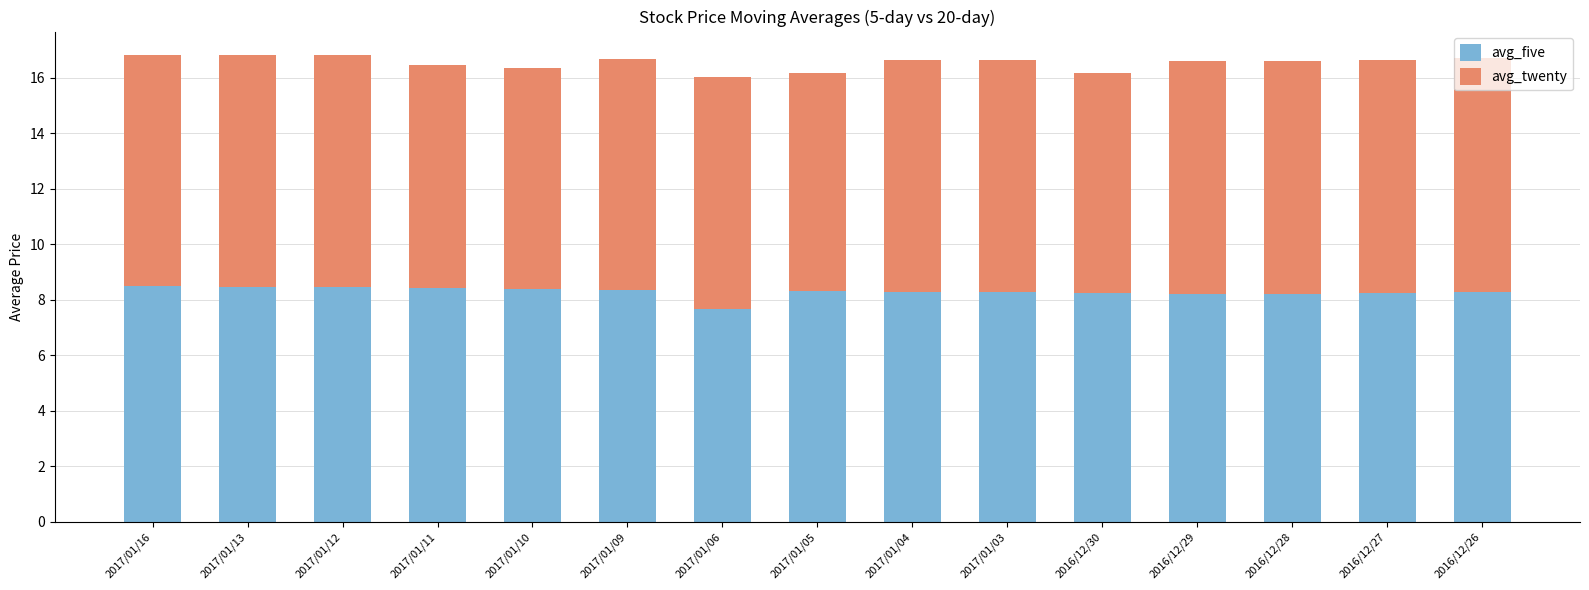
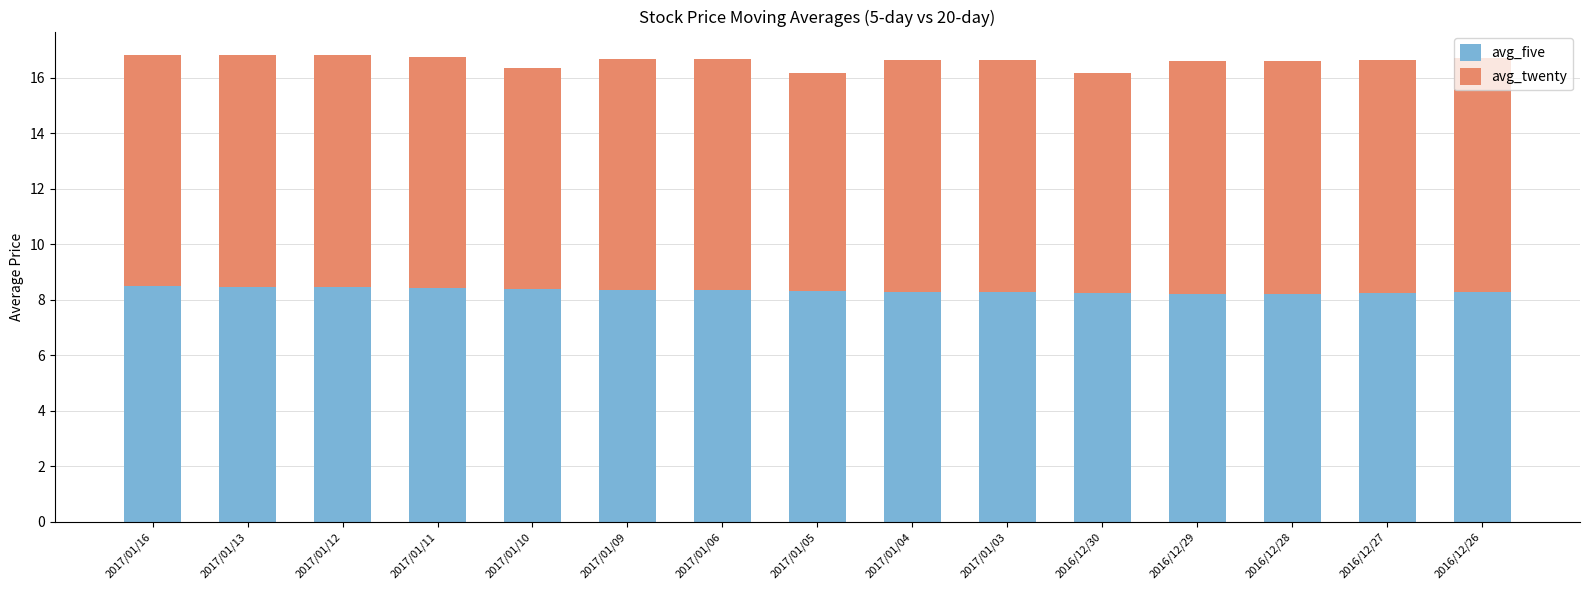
  {
    "avg_five": {
      "2017/01/16": 8.5,
      "2017/01/13": 8.5,
      "2017/01/12": 8.4,
      "2017/01/11": 8.4,
      "2017/01/10": 8.4,
      "2017/01/09": 8.3,
-     "2017/01/06": 7.7,
+     "2017/01/06": 8.3,
      "2017/01/05": 8.3,
      "2017/01/04": 8.3,
      "2017/01/03": 8.3,
      "2016/12/30": 8.2,
      "2016/12/29": 8.2,
      "2016/12/28": 8.2,
      "2016/12/27": 8.2,
      "2016/12/26": 8.3
    },
    "avg_twenty": {
      "2017/01/16": 8.3,
      "2017/01/13": 8.4,
      "2017/01/12": 8.4,
-     "2017/01/11": 8.0,
+     "2017/01/11": 8.4,
      "2017/01/10": 8.0,
      "2017/01/09": 8.3,
      "2017/01/06": 8.3,
      "2017/01/05": 7.9,
      "2017/01/04": 8.4,
      "2017/01/03": 8.4,
      "2016/12/30": 7.9,
      "2016/12/29": 8.4,
      "2016/12/28": 8.4,
      "2016/12/27": 8.4
    }
  }
